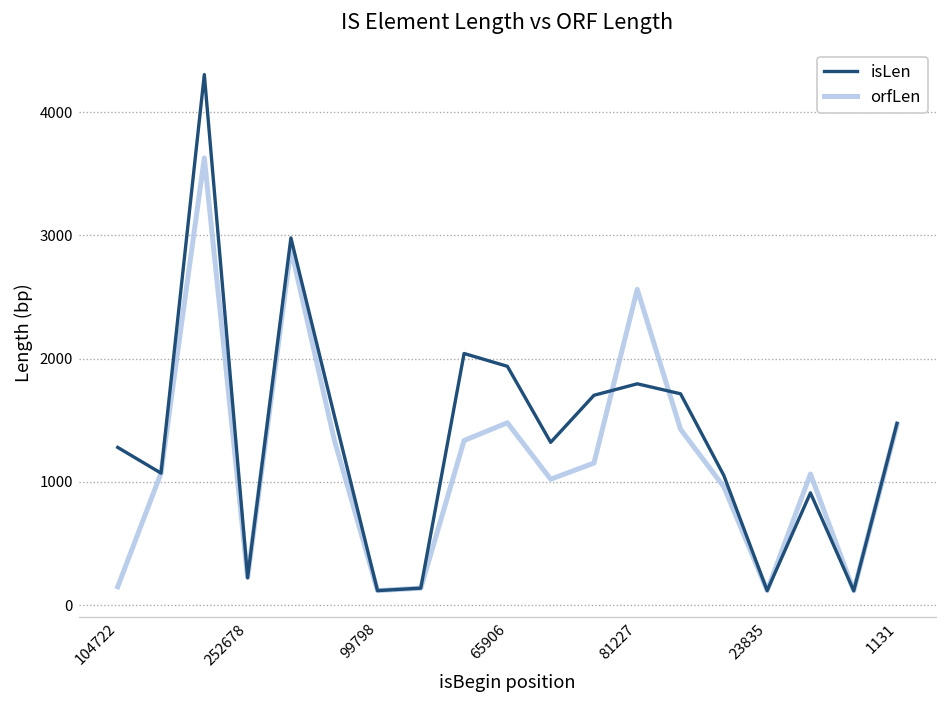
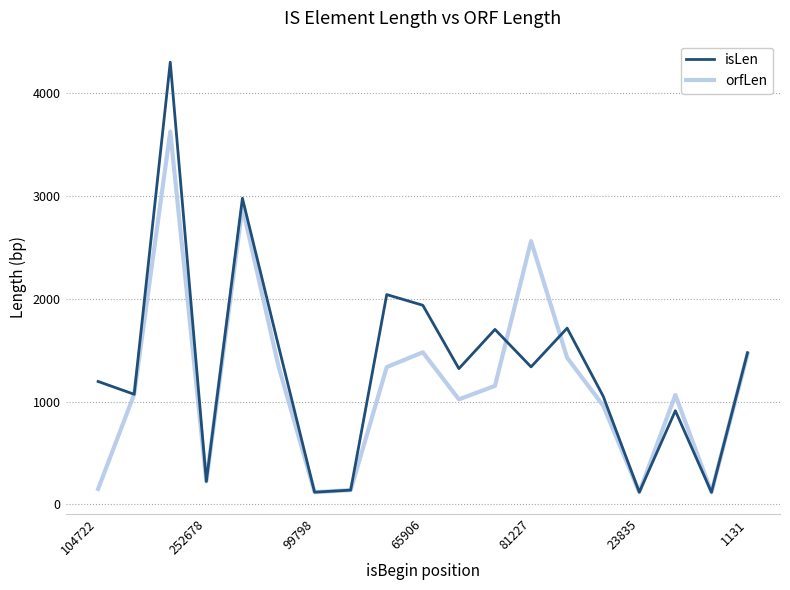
  {
    "isLen": {
-     "104722": 1280,
+     "104722": 1200,
      "65906": 1940,
-     "81227": 1800
+     "81227": 1340
    },
    "orfLen": {
      "104722": 150,
      "65906": 1480,
      "81227": 2560
    }
  }
